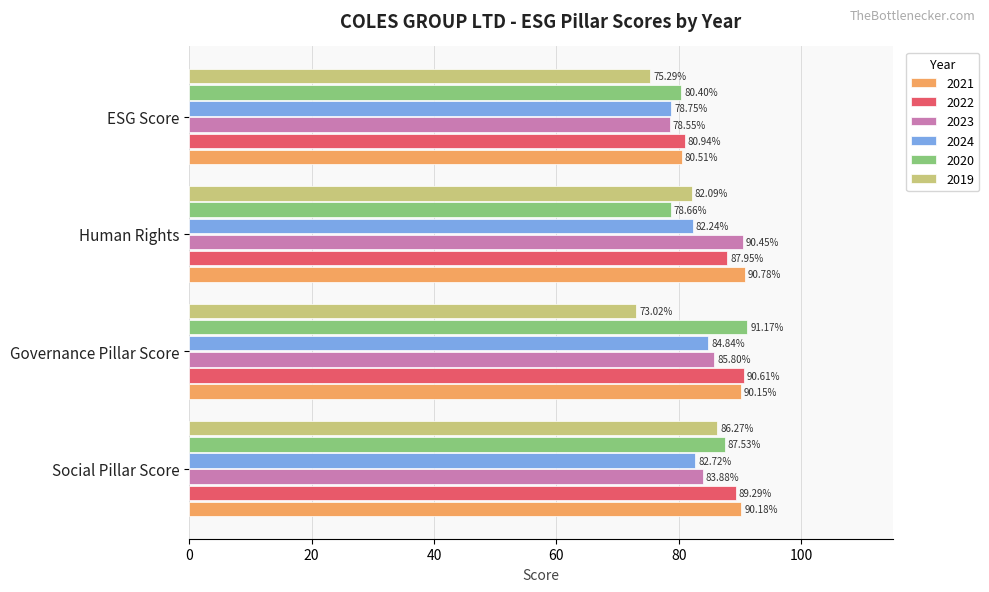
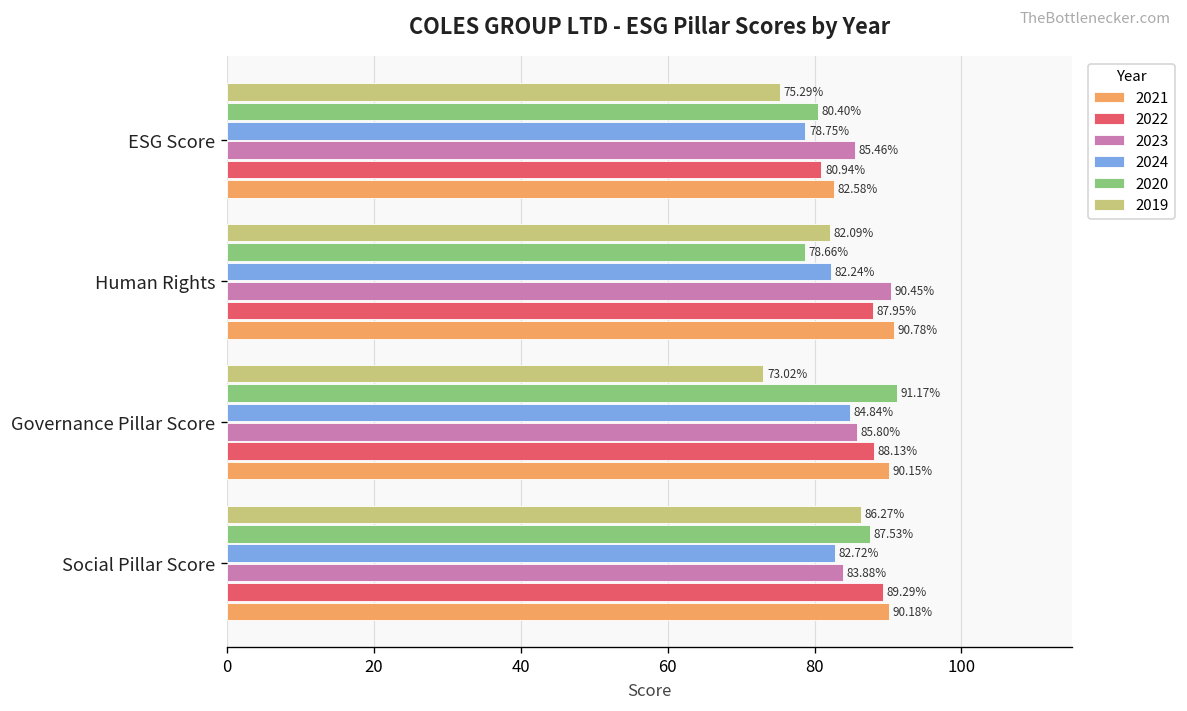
  {
    "2021": {
-     "ESG Score": "80.51%",
+     "ESG Score": "82.58%",
      "Human Rights": "90.78%",
      "Governance Pillar Score": "90.15%",
      "Social Pillar Score": "90.18%"
    },
    "2022": {
      "ESG Score": "80.94%",
      "Human Rights": "87.95%",
-     "Governance Pillar Score": "90.61%",
+     "Governance Pillar Score": "88.13%",
      "Social Pillar Score": "89.29%"
    },
    "2023": {
-     "ESG Score": "78.55%",
+     "ESG Score": "85.46%",
      "Human Rights": "90.45%",
      "Governance Pillar Score": "85.80%",
      "Social Pillar Score": "83.88%"
    },
    "2024": {
      "ESG Score": "78.75%",
      "Human Rights": "82.24%",
      "Governance Pillar Score": "84.84%",
      "Social Pillar Score": "82.72%"
    },
    "2020": {
      "ESG Score": "80.40%",
      "Human Rights": "78.66%",
      "Governance Pillar Score": "91.17%",
      "Social Pillar Score": "87.53%"
    },
    "2019": {
      "ESG Score": "75.29%",
      "Human Rights": "82.09%",
      "Governance Pillar Score": "73.02%",
      "Social Pillar Score": "86.27%"
    }
  }
